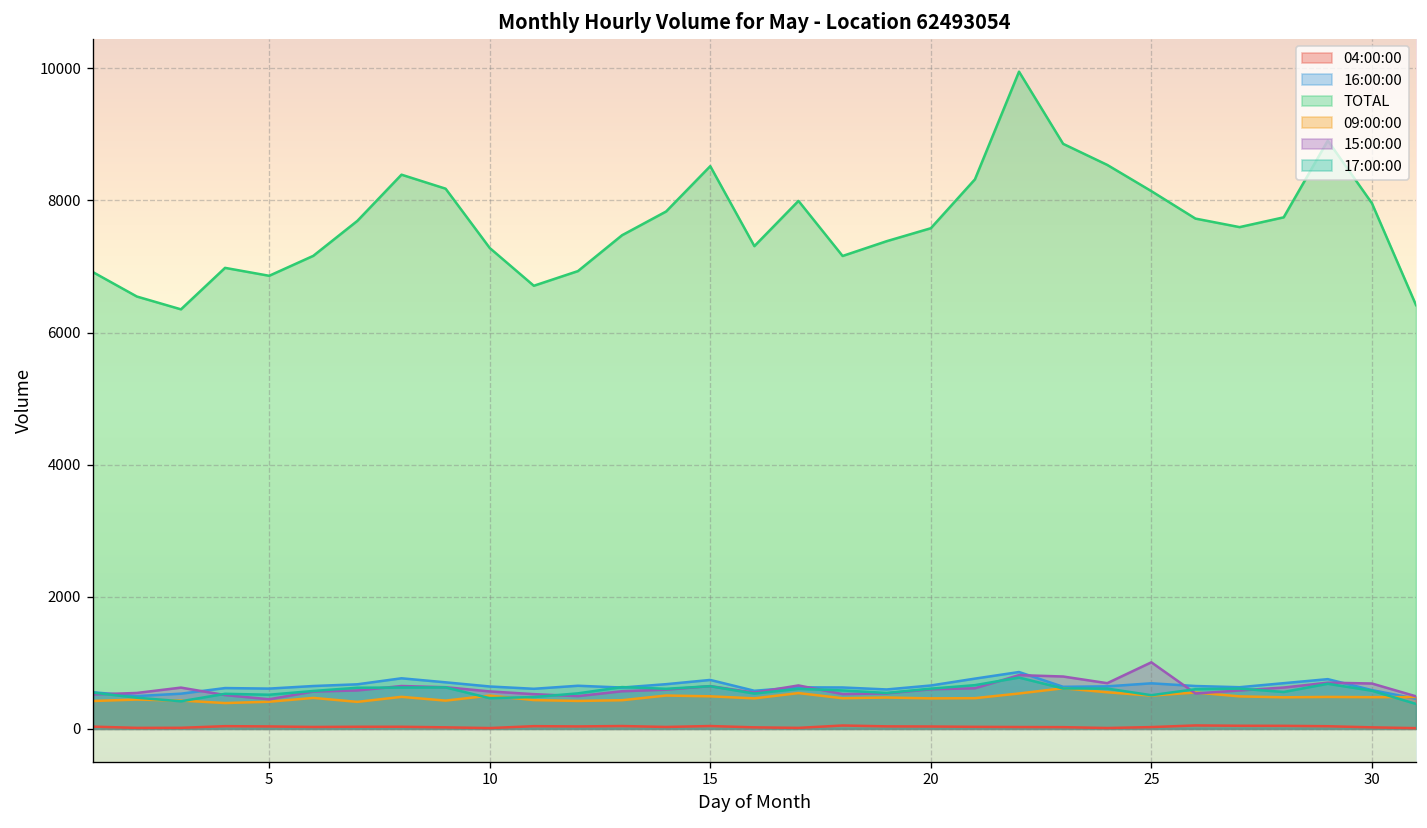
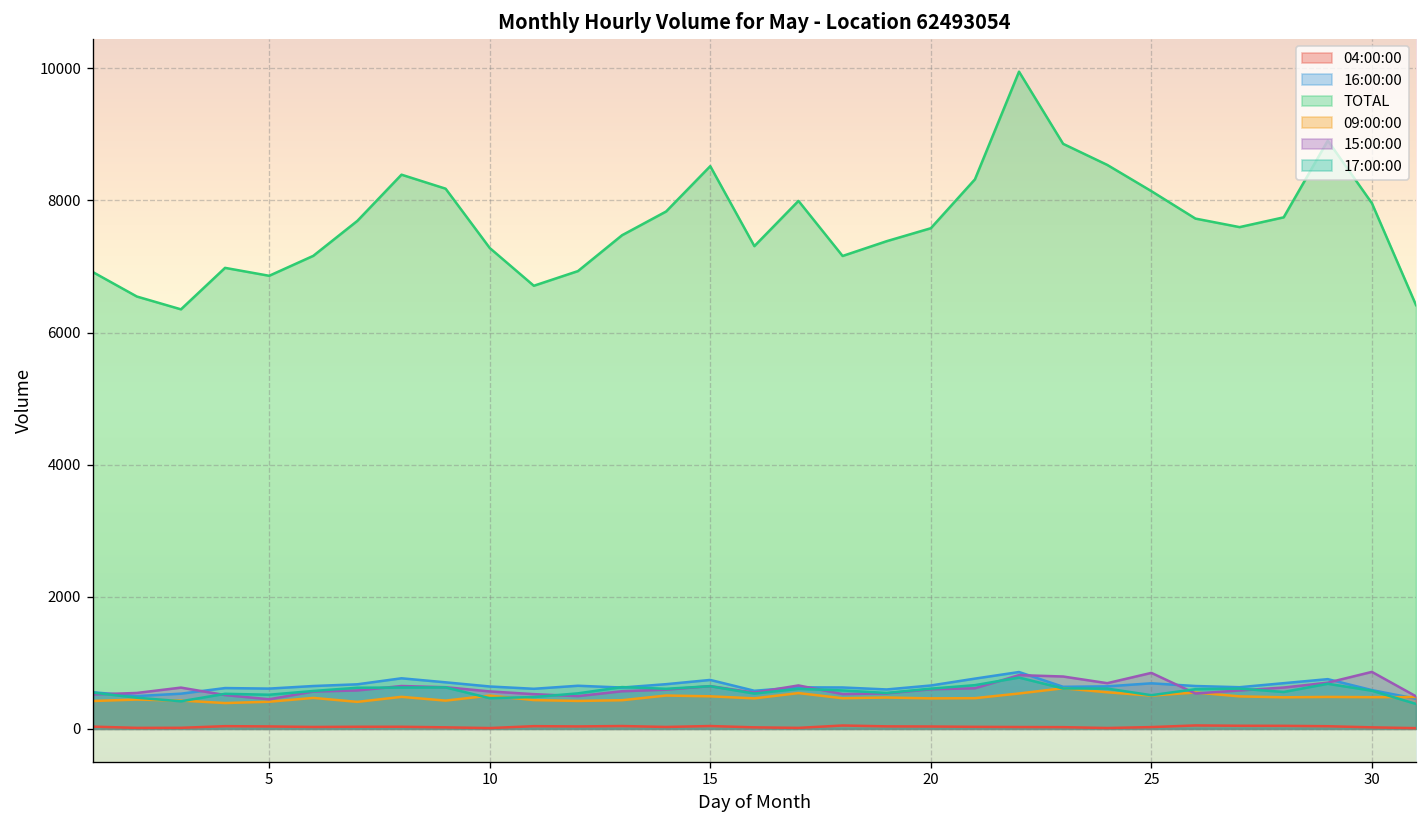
  {
    "15:00:00": {
      "10": 600,
-     "25": 1000,
-     "30": 700
+     "25": 800,
+     "30": 900
    }
  }
